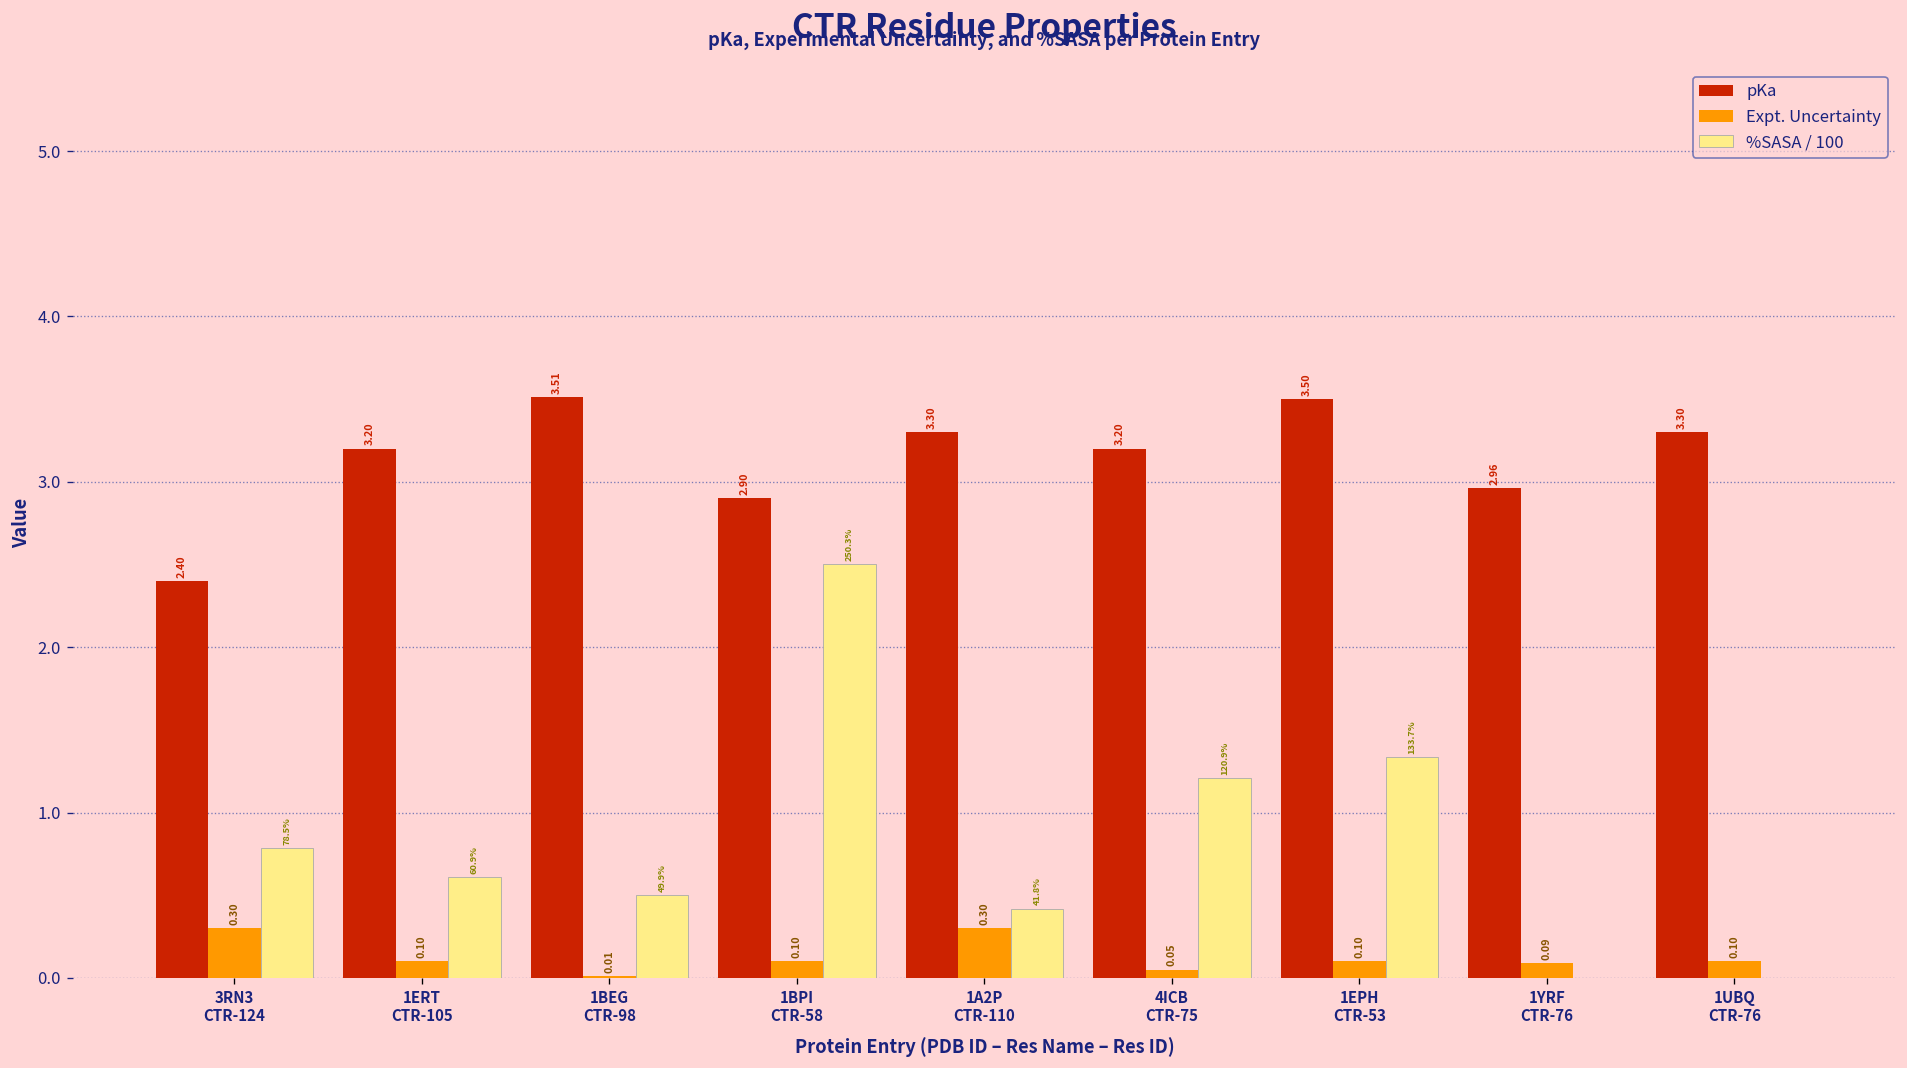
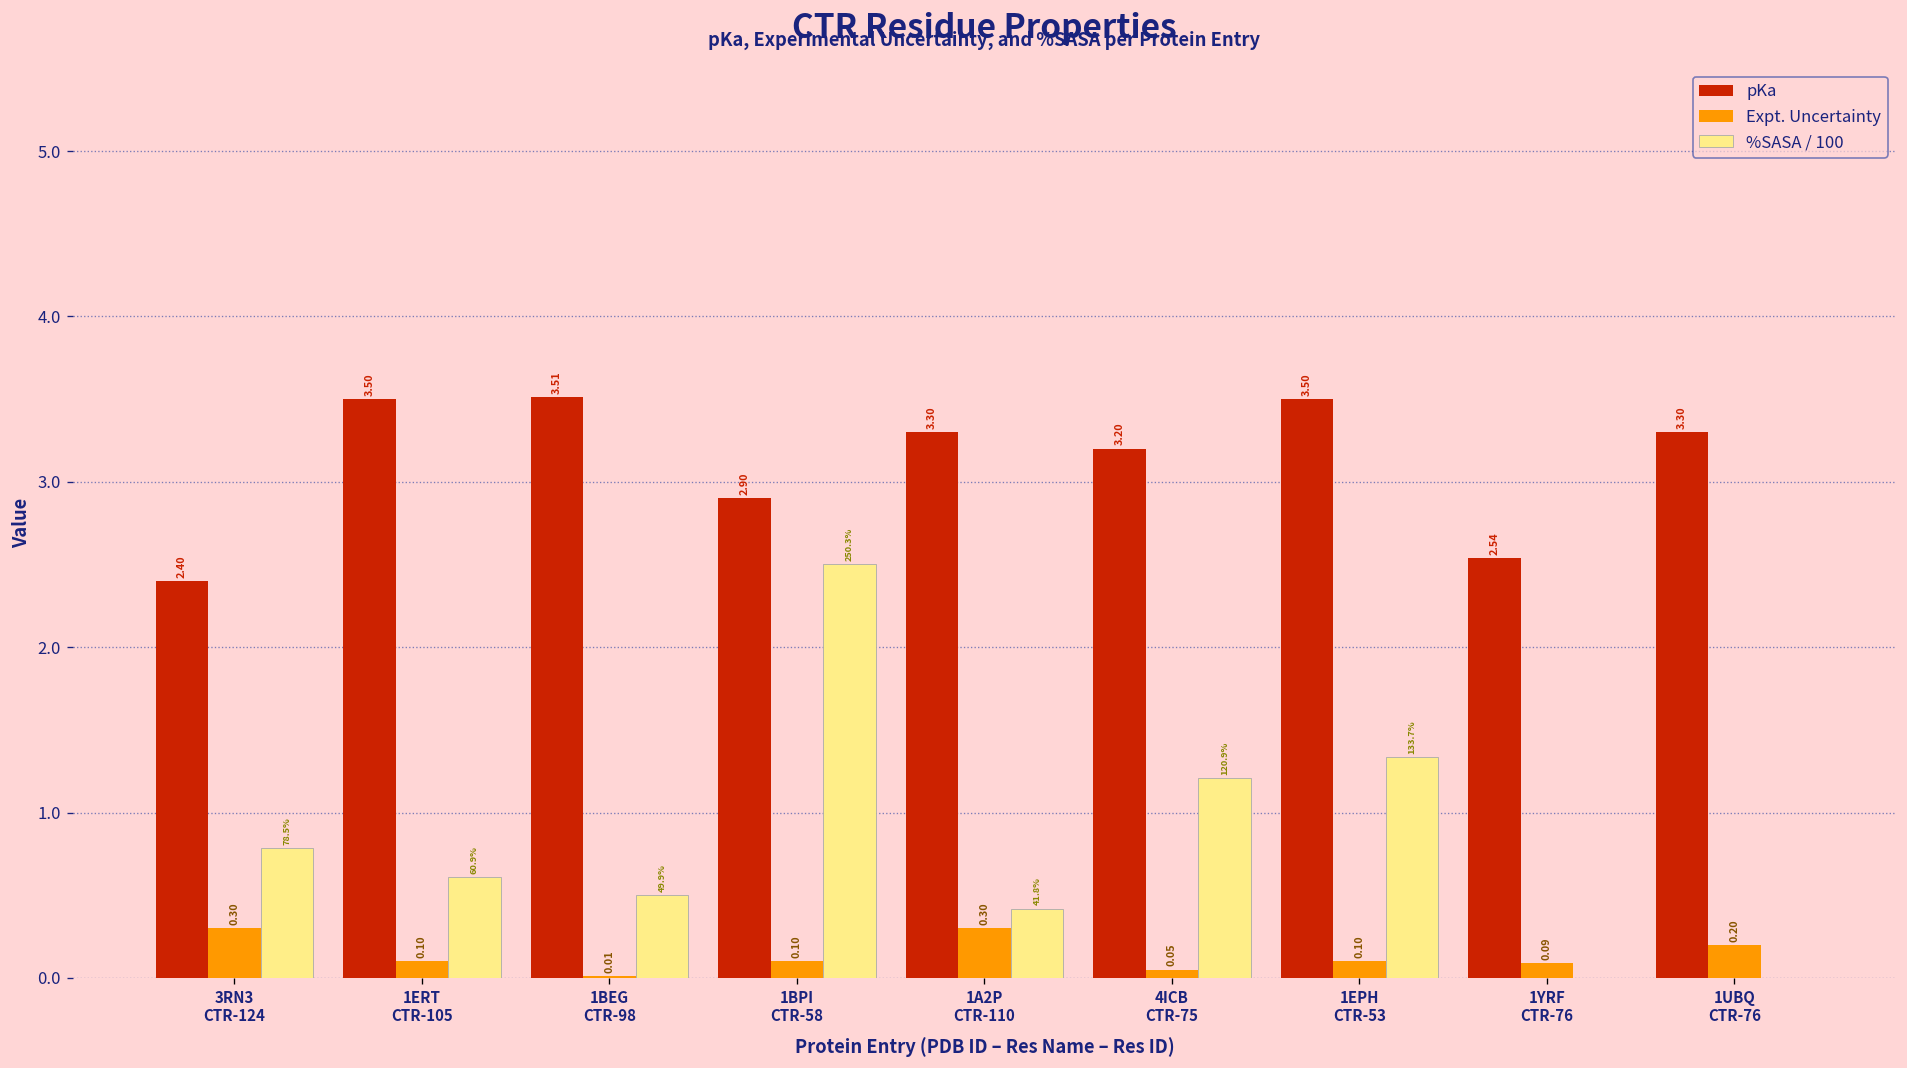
  {
    "pKa": {
      "3RN3 CTR-124": "2.40",
-     "1ERT CTR-105": "3.20",
+     "1ERT CTR-105": "3.50",
      "1BEG CTR-98": "3.51",
      "1BPI CTR-58": "2.90",
      "1A2P CTR-110": "3.30",
      "4ICB CTR-75": "3.20",
      "1EPH CTR-53": "3.50",
-     "1YRF CTR-76": "2.96",
+     "1YRF CTR-76": "2.54",
      "1UBQ CTR-76": "3.30"
    },
    "Expt. Uncertainty": {
      "3RN3 CTR-124": "0.30",
      "1ERT CTR-105": "0.10",
      "1BEG CTR-98": "0.01",
      "1BPI CTR-58": "0.10",
      "1A2P CTR-110": "0.30",
      "4ICB CTR-75": "0.05",
      "1EPH CTR-53": "0.10",
      "1YRF CTR-76": "0.09",
-     "1UBQ CTR-76": "0.10"
+     "1UBQ CTR-76": "0.20"
    },
    "%SASA / 100": {
      "3RN3 CTR-124": "78.5%",
      "1ERT CTR-105": "60.9%",
      "1BEG CTR-98": "49.9%",
      "1BPI CTR-58": "250.3%",
      "1A2P CTR-110": "41.8%",
      "4ICB CTR-75": "120.9%",
      "1EPH CTR-53": "133.7%"
    }
  }
